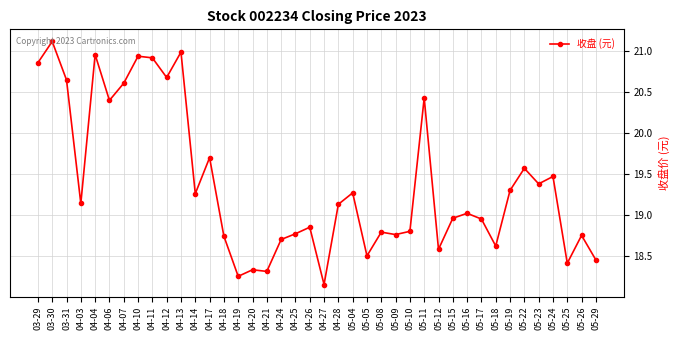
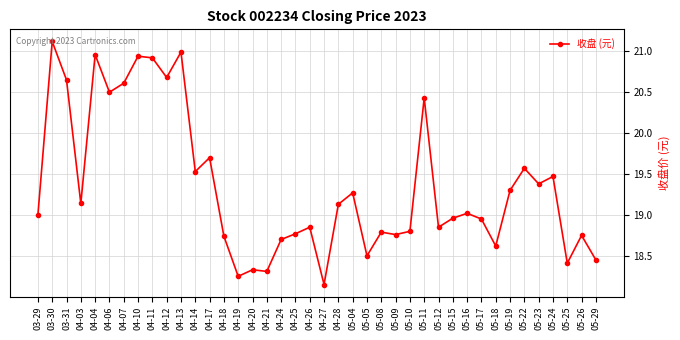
  {
-   "03-29": 20.9,
+   "03-29": 19.0,
    "03-31": 20.7,
    "04-03": 19.1,
    "04-04": 21.0,
-   "04-06": 20.4,
+   "04-06": 20.5,
    "04-07": 20.6,
    "04-10": 20.9,
    "04-11": 20.9,
    "04-12": 20.7,
    "04-13": 21.0,
-   "04-14": 19.3,
+   "04-14": 19.5,
    "04-17": 19.7,
    "04-18": 18.7,
    "04-19": 18.3,
    "04-20": 18.3,
    "04-21": 18.3,
    "04-24": 18.7,
    "04-25": 18.8,
    "04-26": 18.9,
    "04-27": 18.2,
    "04-28": 19.1,
    "05-04": 19.3,
    "05-05": 18.5,
    "05-08": 18.8,
    "05-09": 18.8,
    "05-10": 18.8,
    "05-11": 20.4,
-   "05-12": 18.6,
+   "05-12": 18.9,
    "05-15": 19.0,
    "05-16": 19.0,
    "05-17": 19.0,
    "05-18": 18.6,
    "05-19": 19.3,
    "05-22": 19.6,
    "05-23": 19.4,
    "05-24": 19.5,
    "05-25": 18.4,
    "05-26": 18.8,
    "05-29": 18.5
  }
